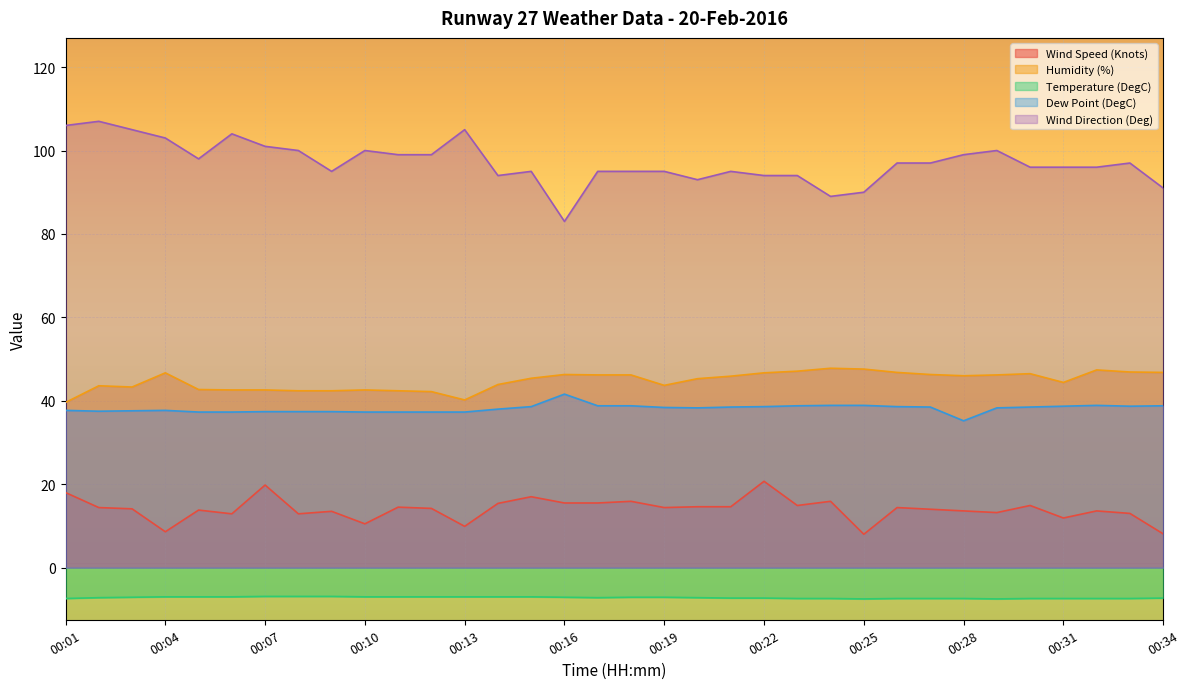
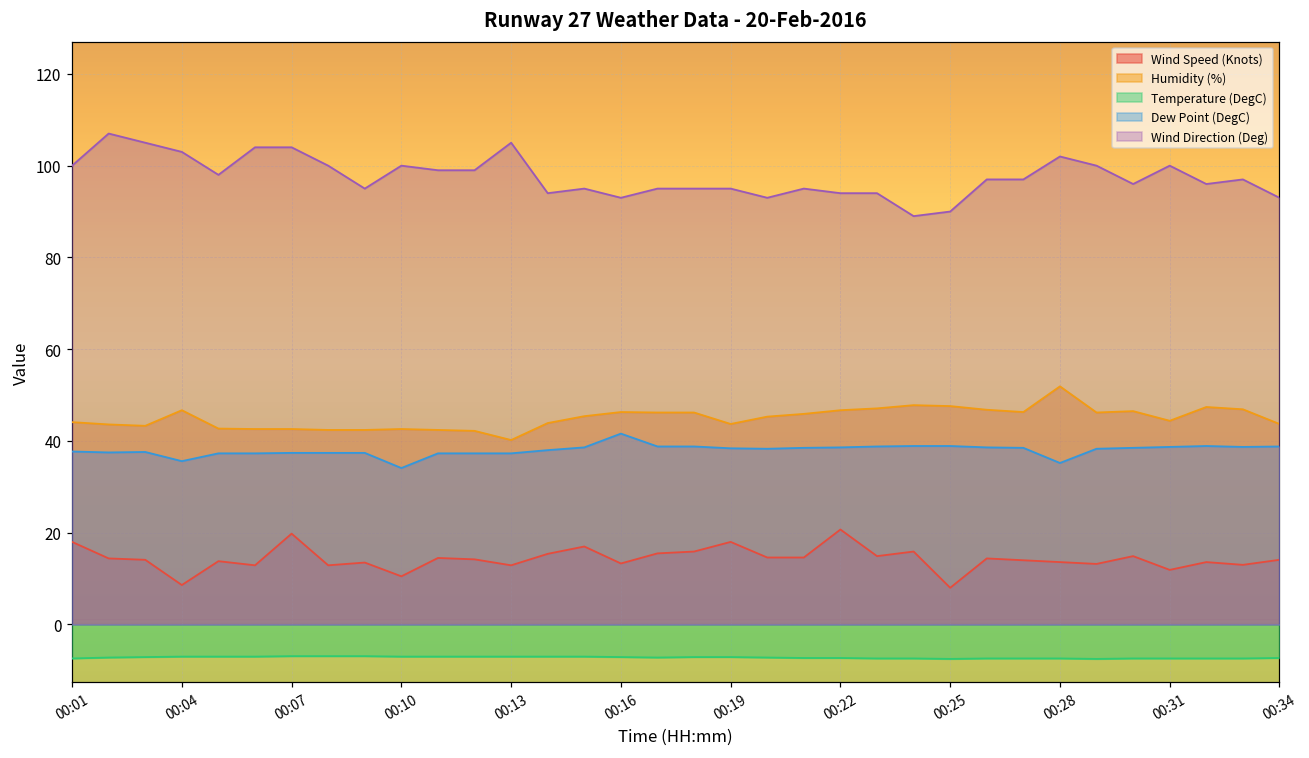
  {
    "Wind Speed (Knots)": {
      "00:01": 18,
      "00:04": 9,
      "00:07": 20,
      "00:10": 11,
-     "00:13": 10,
-     "00:16": 16,
-     "00:19": 14,
+     "00:13": 13,
+     "00:16": 13,
+     "00:19": 18,
      "00:22": 21,
      "00:25": 8,
      "00:28": 14,
      "00:31": 12,
-     "00:34": 8
+     "00:34": 14
    },
    "Humidity (%)": {
-     "00:01": 40,
+     "00:01": 44,
      "00:04": 47,
      "00:07": 43,
      "00:10": 43,
      "00:13": 40,
      "00:16": 46,
      "00:19": 44,
      "00:22": 47,
      "00:25": 48,
-     "00:28": 46,
+     "00:28": 52,
      "00:31": 44,
-     "00:34": 47
+     "00:34": 44
    },
    "Dew Point (DegC)": {
      "00:01": 38,
-     "00:04": 38,
+     "00:04": 36,
      "00:07": 37,
-     "00:10": 37,
+     "00:10": 34,
      "00:13": 37,
      "00:16": 42,
      "00:19": 38,
      "00:22": 39,
      "00:25": 39,
      "00:28": 35,
      "00:31": 39,
      "00:34": 39
    },
    "Wind Direction (Deg)": {
-     "00:01": 106,
+     "00:01": 100,
      "00:04": 103,
-     "00:07": 101,
+     "00:07": 104,
      "00:10": 100,
      "00:13": 105,
-     "00:16": 83,
+     "00:16": 93,
      "00:19": 95,
      "00:22": 94,
      "00:25": 90,
-     "00:28": 99,
-     "00:31": 96,
-     "00:34": 91
+     "00:28": 102,
+     "00:31": 100,
+     "00:34": 93
    }
  }
